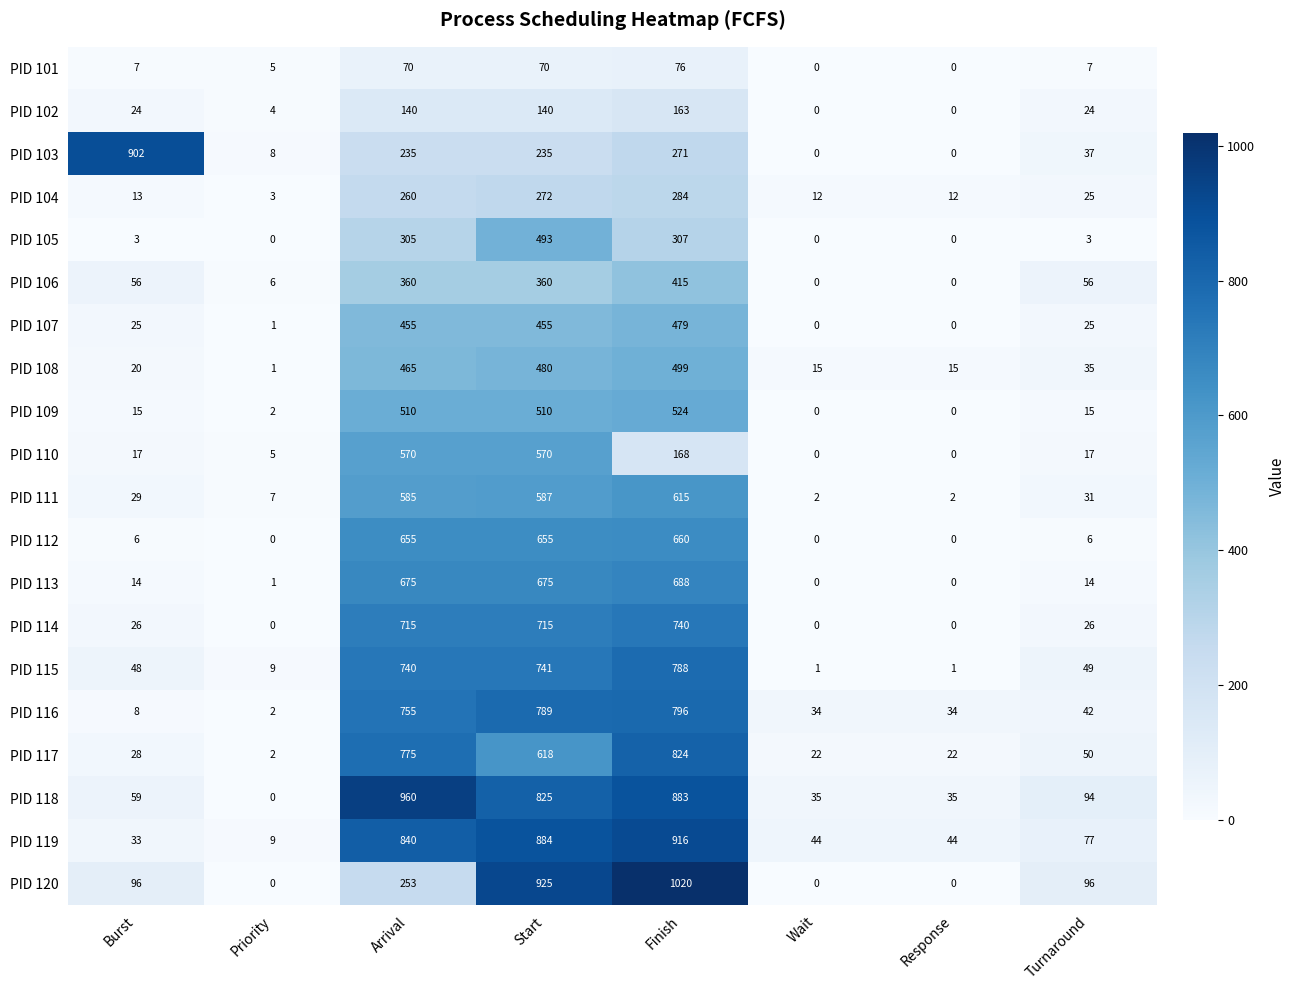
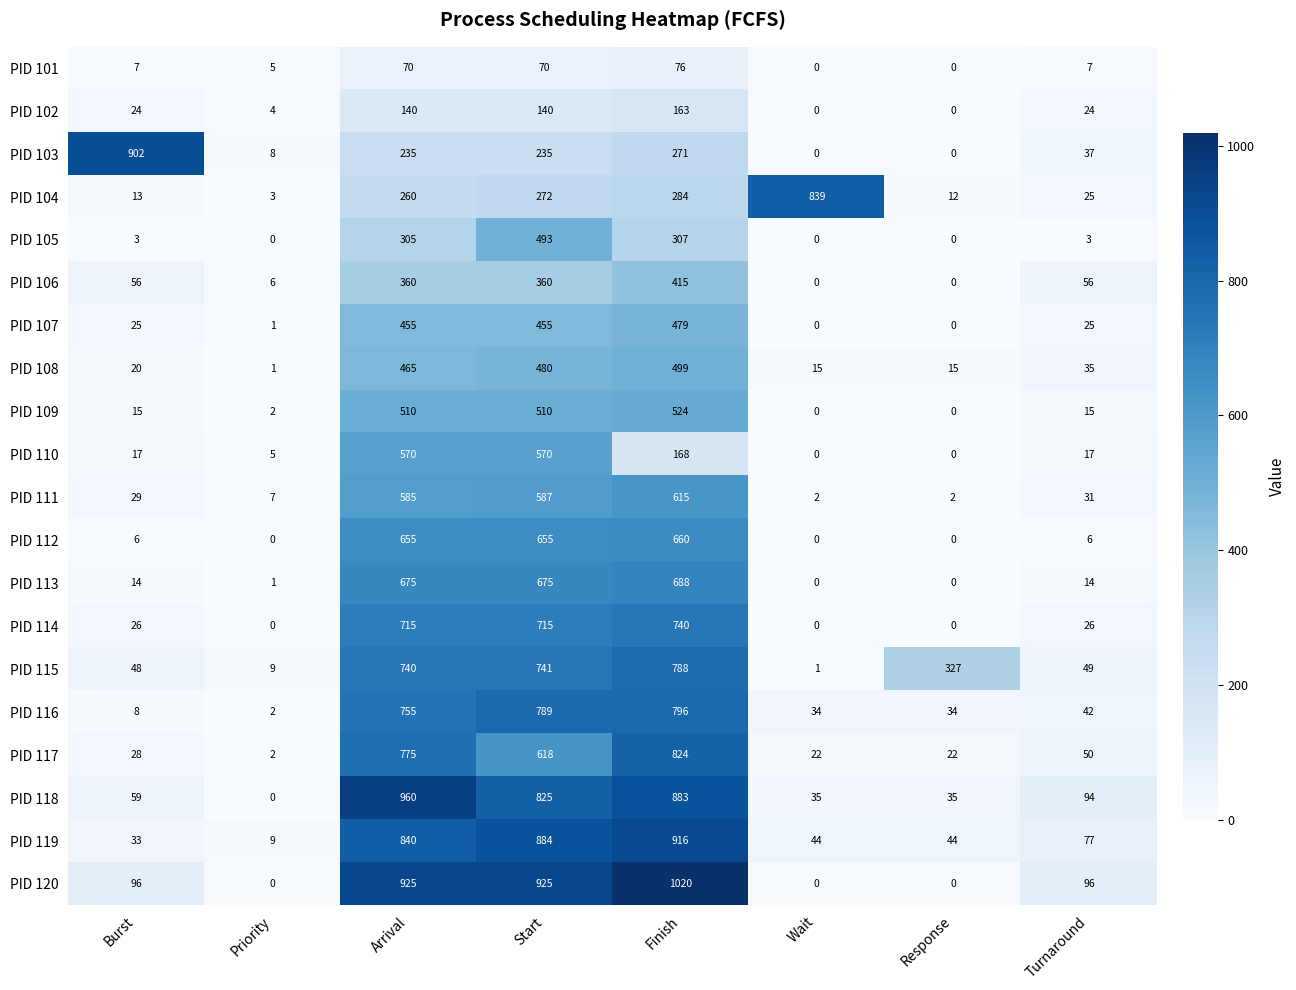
  {
    "PID 101": {
      "Burst": 7,
      "Priority": 5,
      "Arrival": 70,
      "Start": 70,
      "Finish": 76,
      "Wait": 0,
      "Response": 0,
      "Turnaround": 7
    },
    "PID 102": {
      "Burst": 24,
      "Priority": 4,
      "Arrival": 140,
      "Start": 140,
      "Finish": 163,
      "Wait": 0,
      "Response": 0,
      "Turnaround": 24
    },
    "PID 103": {
      "Burst": 902,
      "Priority": 8,
      "Arrival": 235,
      "Start": 235,
      "Finish": 271,
      "Wait": 0,
      "Response": 0,
      "Turnaround": 37
    },
    "PID 104": {
      "Burst": 13,
      "Priority": 3,
      "Arrival": 260,
      "Start": 272,
      "Finish": 284,
-     "Wait": 12,
+     "Wait": 839,
      "Response": 12,
      "Turnaround": 25
    },
    "PID 105": {
      "Burst": 3,
      "Priority": 0,
      "Arrival": 305,
      "Start": 493,
      "Finish": 307,
      "Wait": 0,
      "Response": 0,
      "Turnaround": 3
    },
    "PID 106": {
      "Burst": 56,
      "Priority": 6,
      "Arrival": 360,
      "Start": 360,
      "Finish": 415,
      "Wait": 0,
      "Response": 0,
      "Turnaround": 56
    },
    "PID 107": {
      "Burst": 25,
      "Priority": 1,
      "Arrival": 455,
      "Start": 455,
      "Finish": 479,
      "Wait": 0,
      "Response": 0,
      "Turnaround": 25
    },
    "PID 108": {
      "Burst": 20,
      "Priority": 1,
      "Arrival": 465,
      "Start": 480,
      "Finish": 499,
      "Wait": 15,
      "Response": 15,
      "Turnaround": 35
    },
    "PID 109": {
      "Burst": 15,
      "Priority": 2,
      "Arrival": 510,
      "Start": 510,
      "Finish": 524,
      "Wait": 0,
      "Response": 0,
      "Turnaround": 15
    },
    "PID 110": {
      "Burst": 17,
      "Priority": 5,
      "Arrival": 570,
      "Start": 570,
      "Finish": 168,
      "Wait": 0,
      "Response": 0,
      "Turnaround": 17
    },
    "PID 111": {
      "Burst": 29,
      "Priority": 7,
      "Arrival": 585,
      "Start": 587,
      "Finish": 615,
      "Wait": 2,
      "Response": 2,
      "Turnaround": 31
    },
    "PID 112": {
      "Burst": 6,
      "Priority": 0,
      "Arrival": 655,
      "Start": 655,
      "Finish": 660,
      "Wait": 0,
      "Response": 0,
      "Turnaround": 6
    },
    "PID 113": {
      "Burst": 14,
      "Priority": 1,
      "Arrival": 675,
      "Start": 675,
      "Finish": 688,
      "Wait": 0,
      "Response": 0,
      "Turnaround": 14
    },
    "PID 114": {
      "Burst": 26,
      "Priority": 0,
      "Arrival": 715,
      "Start": 715,
      "Finish": 740,
      "Wait": 0,
      "Response": 0,
      "Turnaround": 26
    },
    "PID 115": {
      "Burst": 48,
      "Priority": 9,
      "Arrival": 740,
      "Start": 741,
      "Finish": 788,
      "Wait": 1,
-     "Response": 1,
+     "Response": 327,
      "Turnaround": 49
    },
    "PID 116": {
      "Burst": 8,
      "Priority": 2,
      "Arrival": 755,
      "Start": 789,
      "Finish": 796,
      "Wait": 34,
      "Response": 34,
      "Turnaround": 42
    },
    "PID 117": {
      "Burst": 28,
      "Priority": 2,
      "Arrival": 775,
      "Start": 618,
      "Finish": 824,
      "Wait": 22,
      "Response": 22,
      "Turnaround": 50
    },
    "PID 118": {
      "Burst": 59,
      "Priority": 0,
      "Arrival": 960,
      "Start": 825,
      "Finish": 883,
      "Wait": 35,
      "Response": 35,
      "Turnaround": 94
    },
    "PID 119": {
      "Burst": 33,
      "Priority": 9,
      "Arrival": 840,
      "Start": 884,
      "Finish": 916,
      "Wait": 44,
      "Response": 44,
      "Turnaround": 77
    },
    "PID 120": {
      "Burst": 96,
      "Priority": 0,
-     "Arrival": 253,
+     "Arrival": 925,
      "Start": 925,
      "Finish": 1020,
      "Wait": 0,
      "Response": 0,
      "Turnaround": 96
    }
  }
